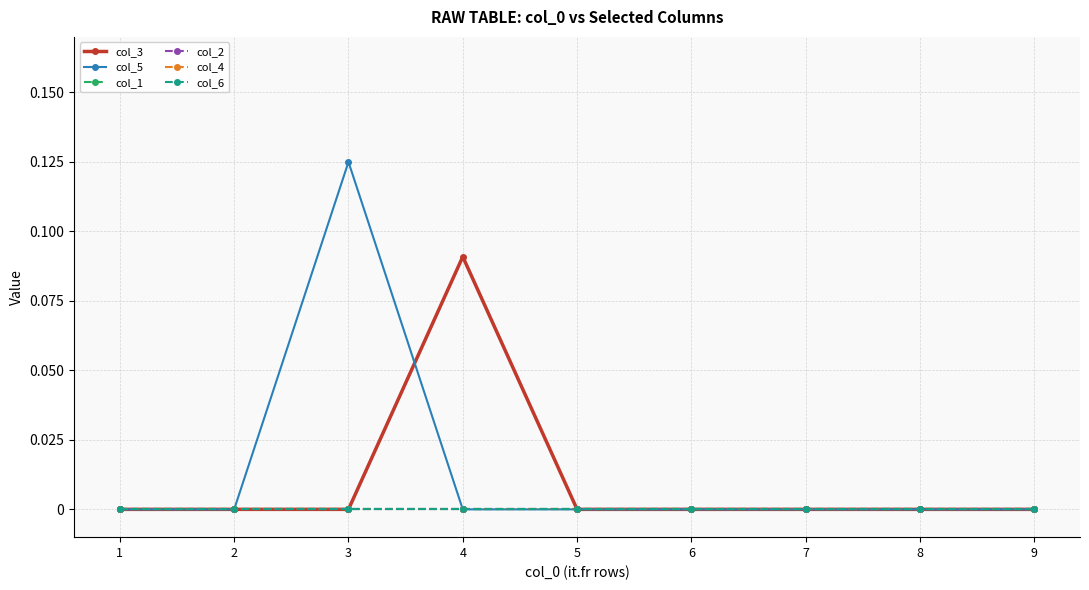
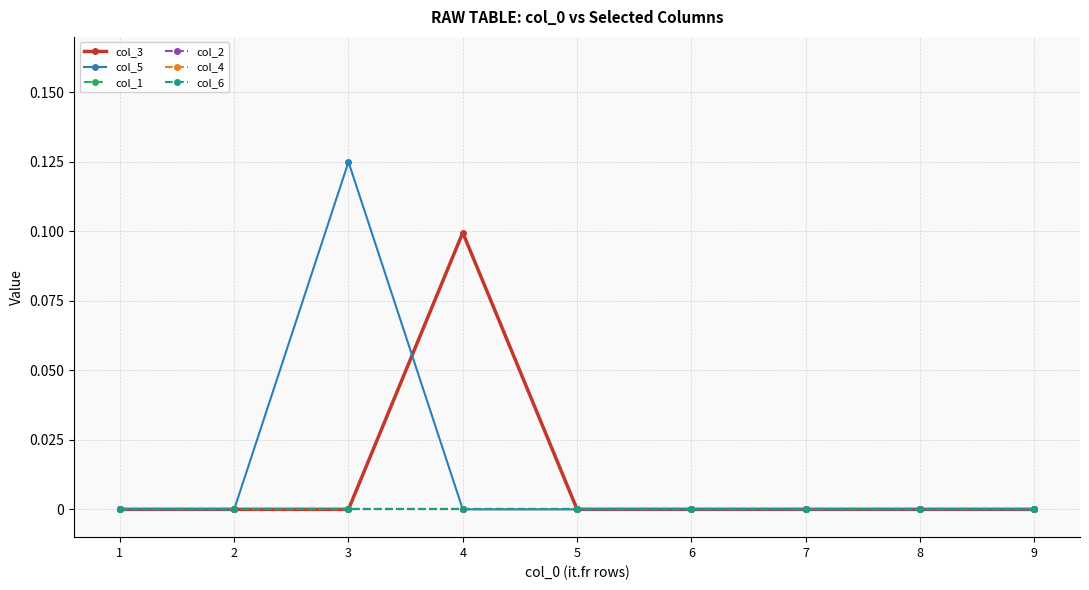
  {
    "col_3": {
-     "4": 0.091
+     "4": 0.100
    },
    "col_5": {
      "3": 0.125
    }
  }
